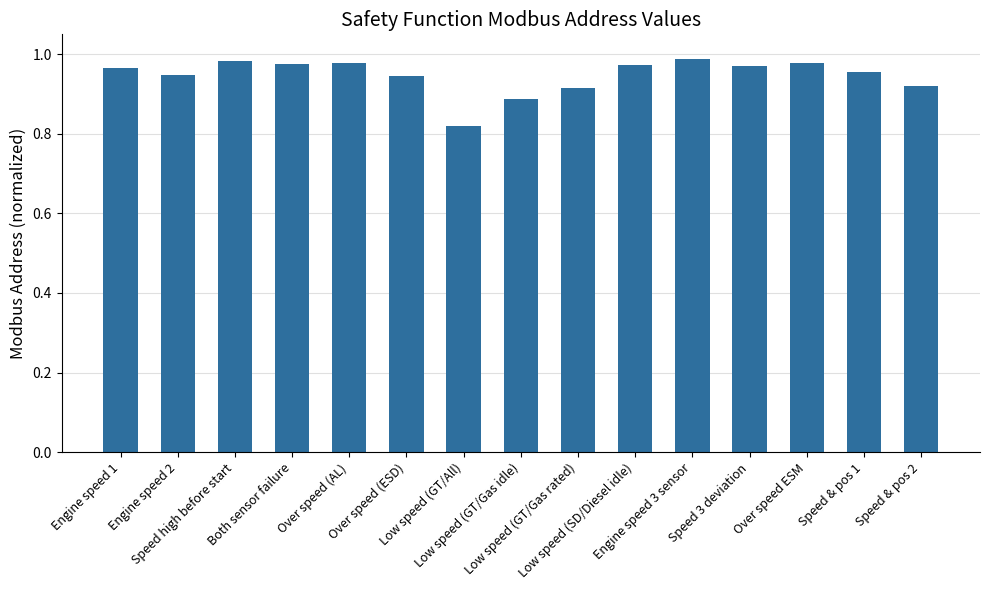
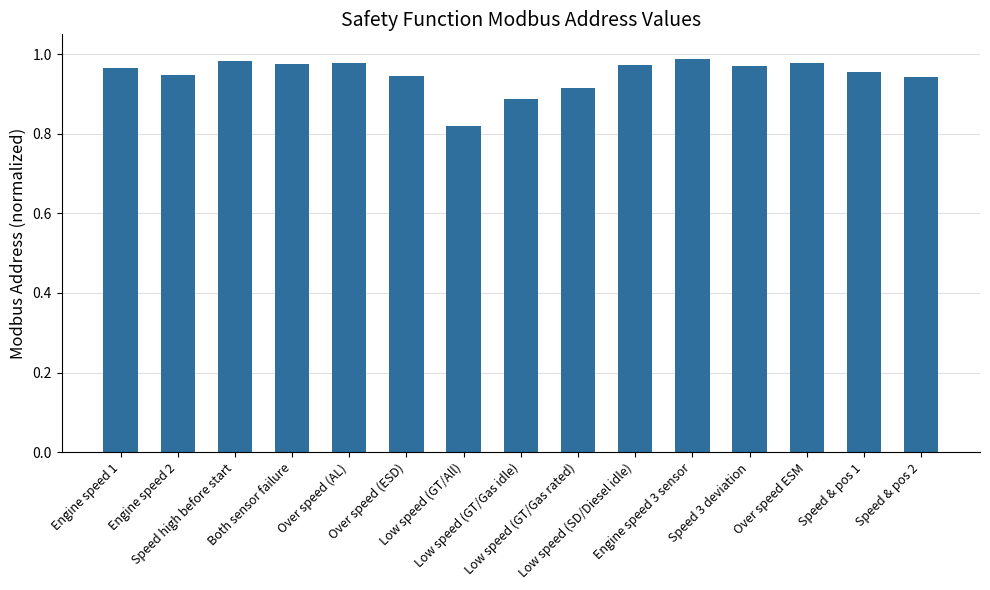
  {
    "Engine speed 1": 0.97,
    "Engine speed 2": 0.95,
    "Speed high before start": 0.98,
    "Both sensor failure": 0.98,
    "Over speed (AL)": 0.98,
    "Over speed (ESD)": 0.95,
    "Low speed (GT/All)": 0.82,
    "Low speed (GT/Gas idle)": 0.89,
    "Low speed (GT/Gas rated)": 0.91,
    "Low speed (SD/Diesel idle)": 0.97,
    "Engine speed 3 sensor": 0.99,
    "Speed 3 deviation": 0.97,
    "Over speed ESM": 0.98,
    "Speed & pos 1": 0.96,
-   "Speed & pos 2": 0.92
+   "Speed & pos 2": 0.94
  }
